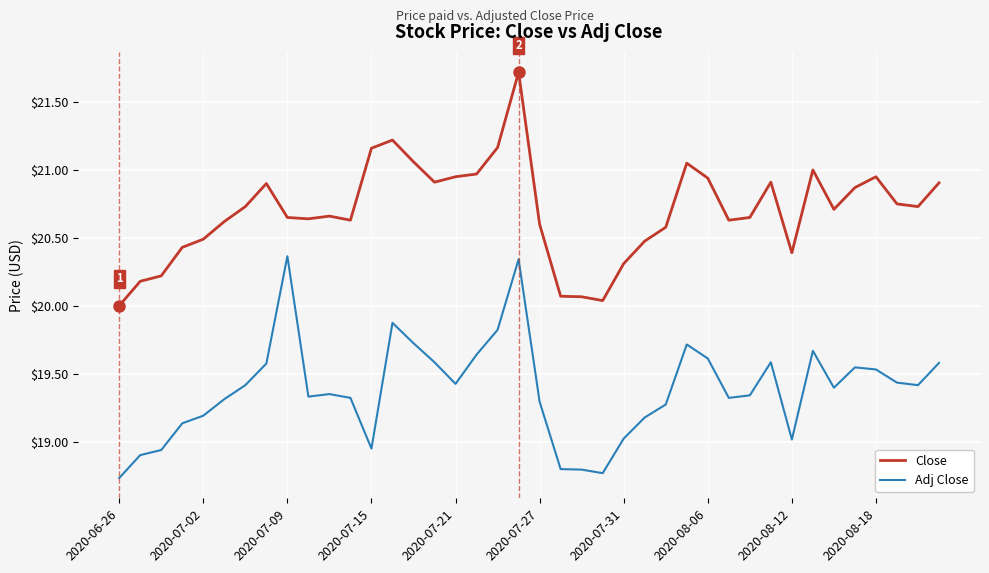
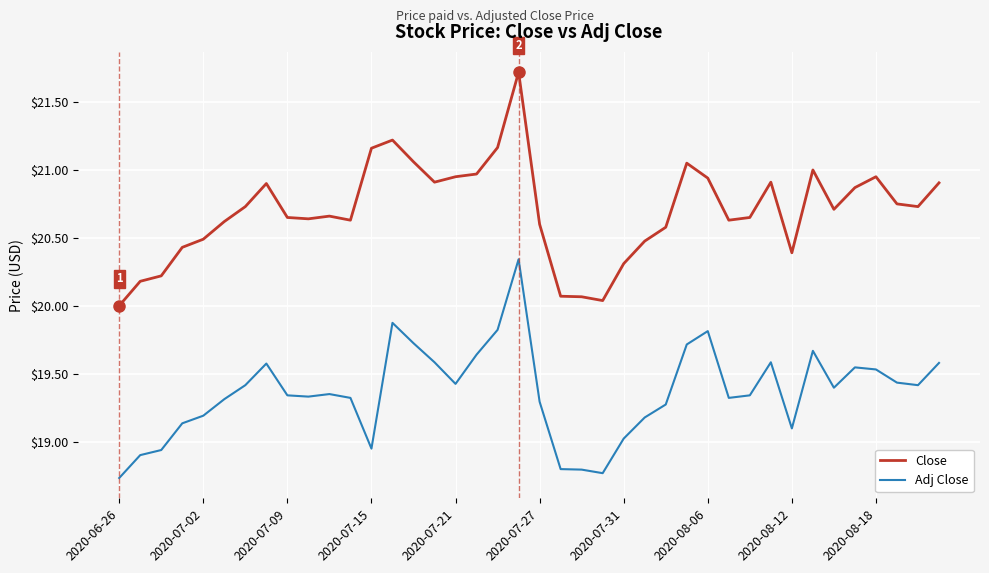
  {
    "Adj Close": {
      "2020-06-26": "$18.73",
      "2020-07-02": "$19.19",
-     "2020-07-09": "$20.36",
+     "2020-07-09": "$19.34",
      "2020-07-15": "$18.95",
      "2020-07-21": "$19.42",
      "2020-07-27": "$19.29",
      "2020-07-31": "$19.02",
-     "2020-08-06": "$19.61",
-     "2020-08-12": "$19.01",
+     "2020-08-06": "$19.81",
+     "2020-08-12": "$19.10",
      "2020-08-18": "$19.53"
    }
  }
